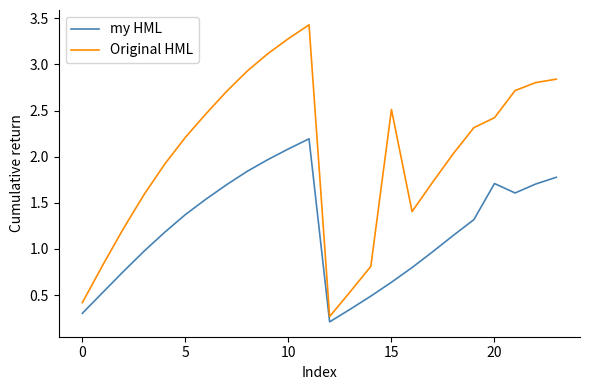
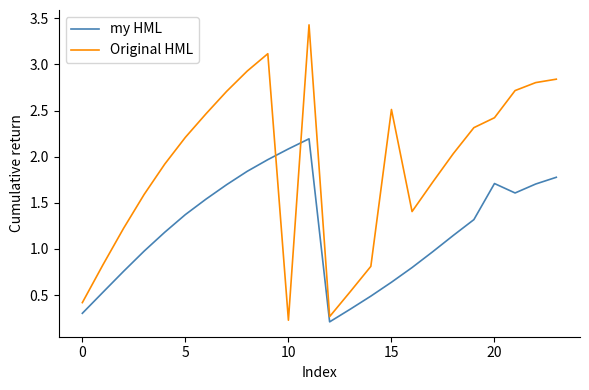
  {
    "my HML": {
      "0": 0.3,
      "5": 1.4,
      "10": 2.1,
      "15": 0.6,
      "20": 1.7
    },
    "Original HML": {
      "0": 0.4,
      "5": 2.2,
-     "10": 3.3,
+     "10": 0.2,
      "15": 2.5,
      "20": 2.4
    }
  }
